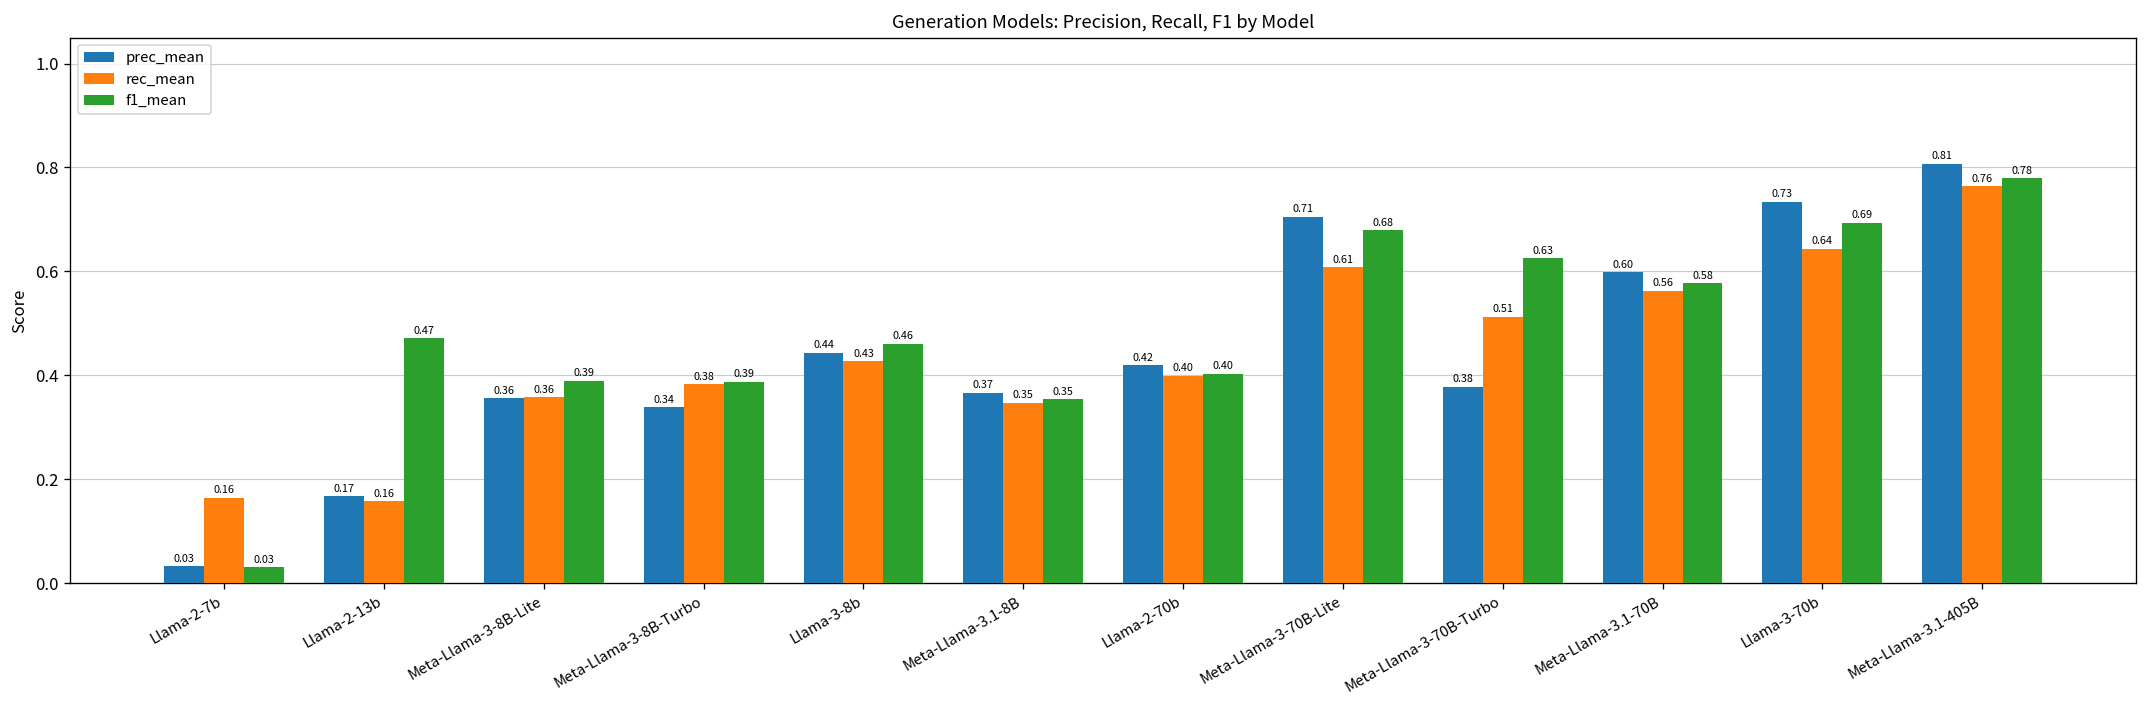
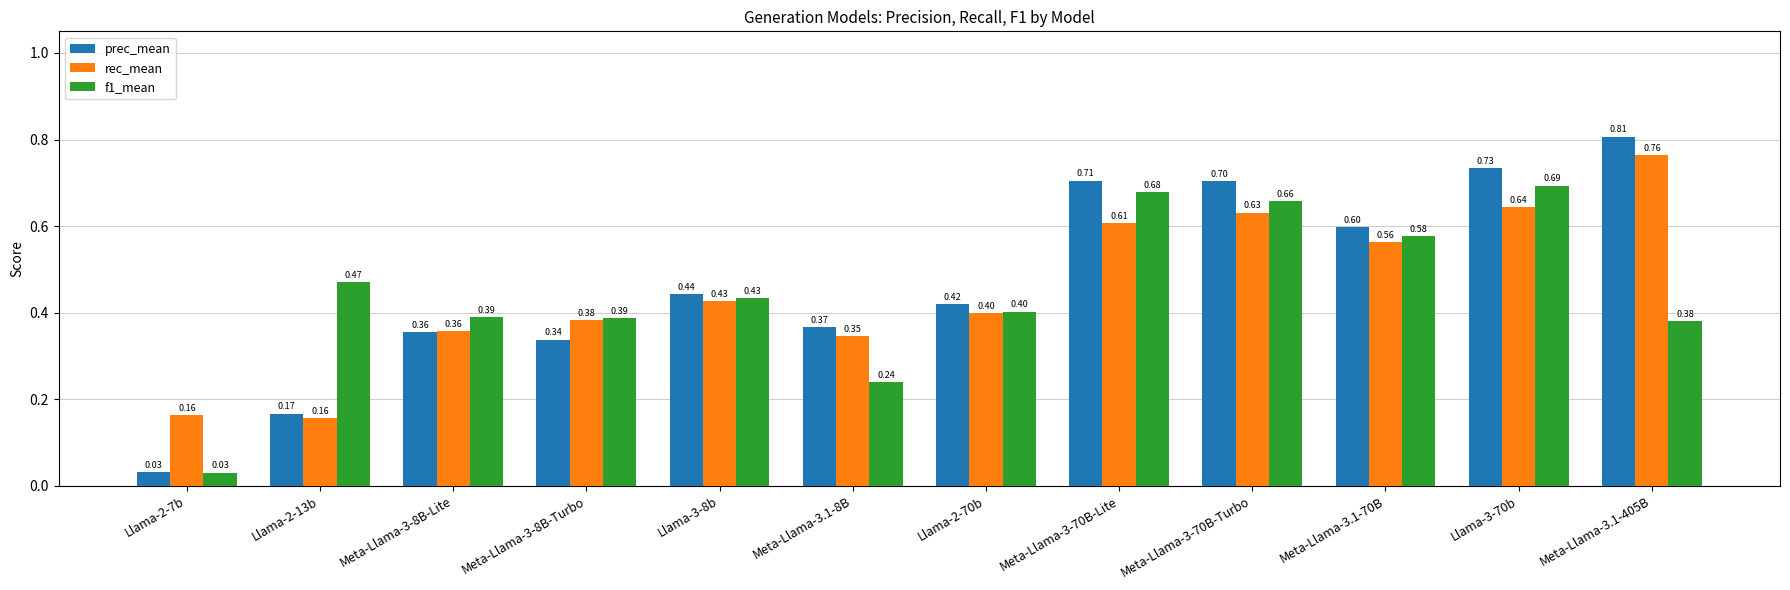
  {
    "prec_mean": {
      "Llama-2-7b": 0.03,
      "Llama-2-13b": 0.17,
      "Meta-Llama-3-8B-Lite": 0.36,
      "Meta-Llama-3-8B-Turbo": 0.34,
      "Llama-3-8b": 0.44,
      "Meta-Llama-3.1-8B": 0.37,
      "Llama-2-70b": 0.42,
      "Meta-Llama-3-70B-Lite": 0.71,
-     "Meta-Llama-3-70B-Turbo": 0.38,
+     "Meta-Llama-3-70B-Turbo": 0.70,
      "Meta-Llama-3.1-70B": 0.60,
      "Llama-3-70b": 0.73,
      "Meta-Llama-3.1-405B": 0.81
    },
    "rec_mean": {
      "Llama-2-7b": 0.16,
      "Llama-2-13b": 0.16,
      "Meta-Llama-3-8B-Lite": 0.36,
      "Meta-Llama-3-8B-Turbo": 0.38,
      "Llama-3-8b": 0.43,
      "Meta-Llama-3.1-8B": 0.35,
      "Llama-2-70b": 0.40,
      "Meta-Llama-3-70B-Lite": 0.61,
-     "Meta-Llama-3-70B-Turbo": 0.51,
+     "Meta-Llama-3-70B-Turbo": 0.63,
      "Meta-Llama-3.1-70B": 0.56,
      "Llama-3-70b": 0.64,
      "Meta-Llama-3.1-405B": 0.76
    },
    "f1_mean": {
      "Llama-2-7b": 0.03,
      "Llama-2-13b": 0.47,
      "Meta-Llama-3-8B-Lite": 0.39,
      "Meta-Llama-3-8B-Turbo": 0.39,
-     "Llama-3-8b": 0.46,
-     "Meta-Llama-3.1-8B": 0.35,
+     "Llama-3-8b": 0.43,
+     "Meta-Llama-3.1-8B": 0.24,
      "Llama-2-70b": 0.40,
      "Meta-Llama-3-70B-Lite": 0.68,
-     "Meta-Llama-3-70B-Turbo": 0.63,
+     "Meta-Llama-3-70B-Turbo": 0.66,
      "Meta-Llama-3.1-70B": 0.58,
      "Llama-3-70b": 0.69,
-     "Meta-Llama-3.1-405B": 0.78
+     "Meta-Llama-3.1-405B": 0.38
    }
  }
